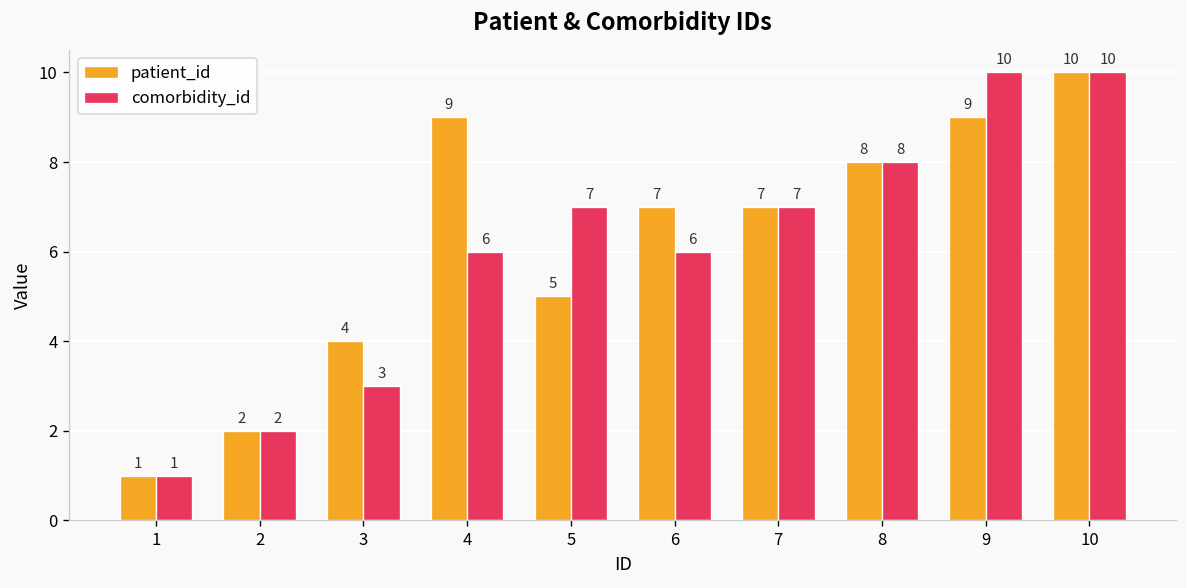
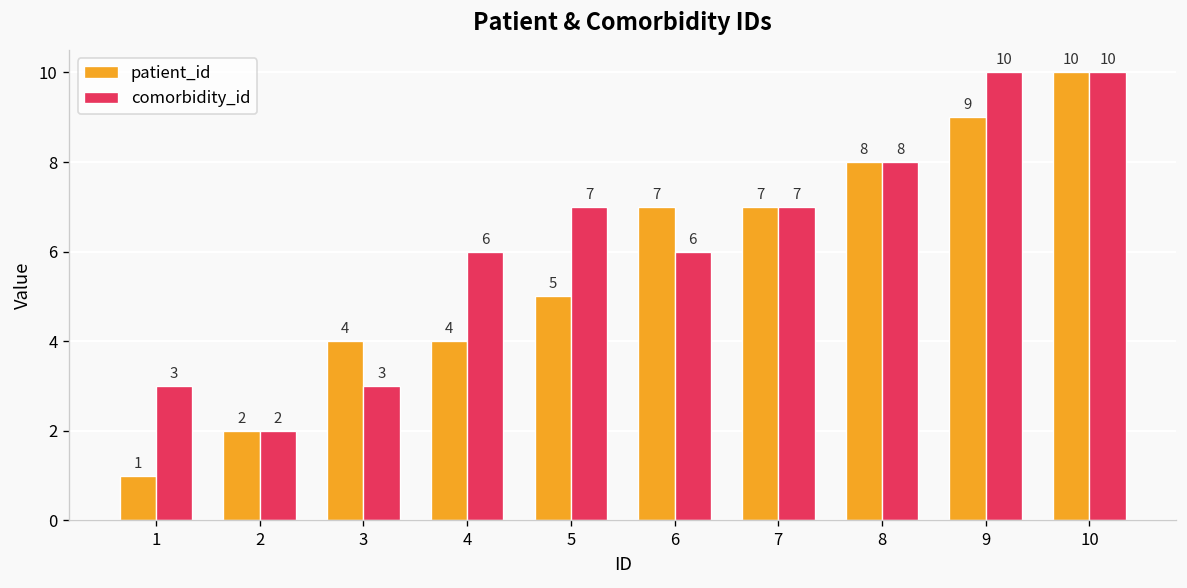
  {
    "patient_id": {
      "1": 1,
      "2": 2,
      "3": 4,
-     "4": 9,
+     "4": 4,
      "5": 5,
      "6": 7,
      "7": 7,
      "8": 8,
      "9": 9,
      "10": 10
    },
    "comorbidity_id": {
-     "1": 1,
+     "1": 3,
      "2": 2,
      "3": 3,
      "4": 6,
      "5": 7,
      "6": 6,
      "7": 7,
      "8": 8,
      "9": 10,
      "10": 10
    }
  }
